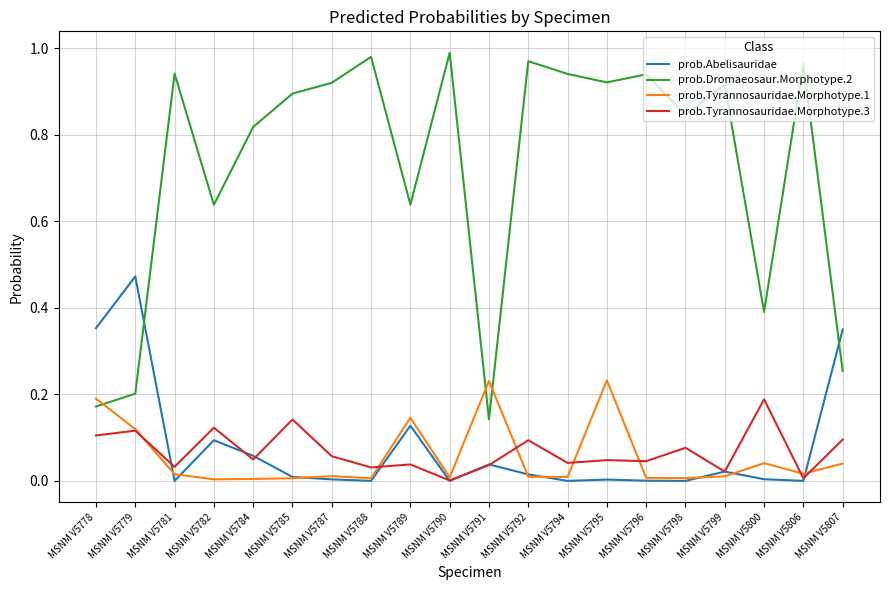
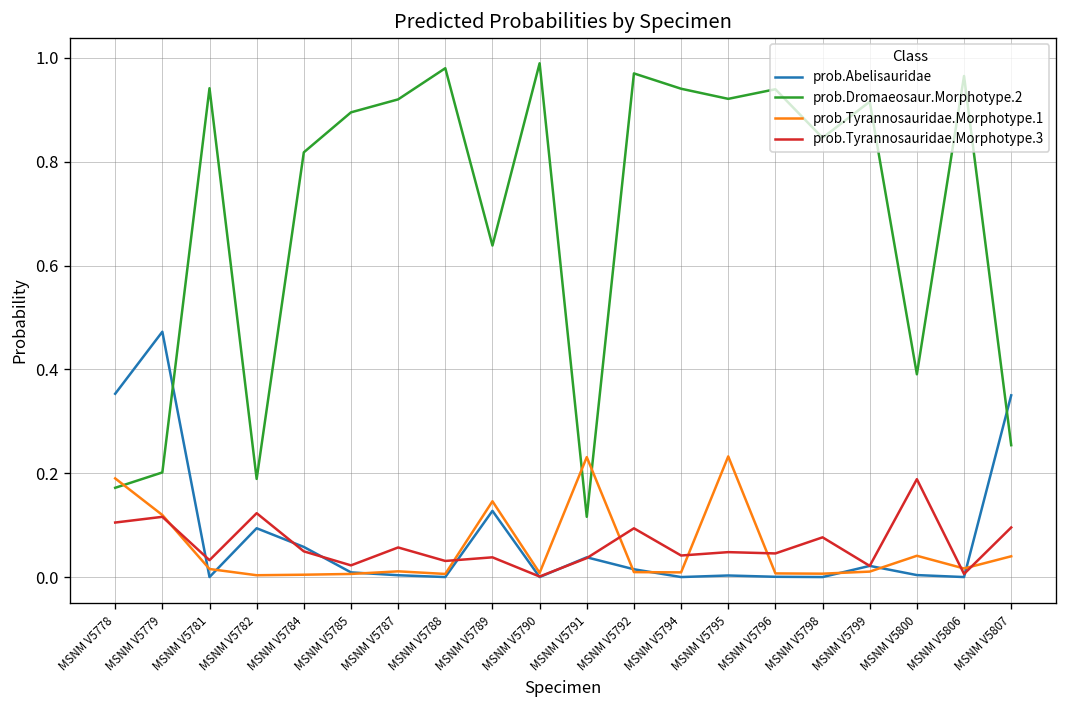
  {
    "prob.Abelisauridae": {
      "MSNM V5778": 0.35,
      "MSNM V5779": 0.47,
      "MSNM V5781": 0.00,
      "MSNM V5782": 0.09,
      "MSNM V5784": 0.06,
      "MSNM V5787": 0.00,
      "MSNM V5788": 0.00,
      "MSNM V5789": 0.13,
      "MSNM V5794": 0.00,
      "MSNM V5795": 0.00,
      "MSNM V5796": 0.00,
      "MSNM V5798": 0.00,
      "MSNM V5800": 0.00,
      "MSNM V5806": 0.00,
      "MSNM V5807": 0.35
    },
    "prob.Dromaeosaur.Morphotype.2": {
      "MSNM V5778": 0.17,
      "MSNM V5779": 0.20,
      "MSNM V5781": 0.94,
-     "MSNM V5782": 0.64,
+     "MSNM V5782": 0.19,
      "MSNM V5784": 0.82,
      "MSNM V5785": 0.90,
      "MSNM V5787": 0.92,
      "MSNM V5788": 0.98,
      "MSNM V5789": 0.64,
      "MSNM V5790": 0.99,
-     "MSNM V5791": 0.14,
+     "MSNM V5791": 0.12,
      "MSNM V5792": 0.97,
      "MSNM V5794": 0.94,
      "MSNM V5795": 0.92,
      "MSNM V5800": 0.39,
      "MSNM V5807": 0.25
    },
    "prob.Tyrannosauridae.Morphotype.1": {
      "MSNM V5778": 0.19,
      "MSNM V5781": 0.02,
      "MSNM V5782": 0.00,
      "MSNM V5784": 0.00,
      "MSNM V5787": 0.01,
      "MSNM V5788": 0.01,
      "MSNM V5789": 0.15,
      "MSNM V5790": 0.01,
      "MSNM V5791": 0.23,
      "MSNM V5794": 0.01,
      "MSNM V5795": 0.23,
      "MSNM V5796": 0.01,
      "MSNM V5798": 0.01,
      "MSNM V5799": 0.01,
      "MSNM V5800": 0.04,
      "MSNM V5806": 0.02,
      "MSNM V5807": 0.04
    },
    "prob.Tyrannosauridae.Morphotype.3": {
      "MSNM V5778": 0.11,
      "MSNM V5781": 0.03,
      "MSNM V5782": 0.12,
      "MSNM V5784": 0.05,
-     "MSNM V5785": 0.14,
+     "MSNM V5785": 0.02,
      "MSNM V5787": 0.06,
      "MSNM V5788": 0.03,
      "MSNM V5789": 0.04,
      "MSNM V5792": 0.09,
      "MSNM V5794": 0.04,
      "MSNM V5795": 0.05,
      "MSNM V5796": 0.05,
      "MSNM V5798": 0.08,
      "MSNM V5800": 0.19,
      "MSNM V5806": 0.01,
      "MSNM V5807": 0.10
    }
  }
